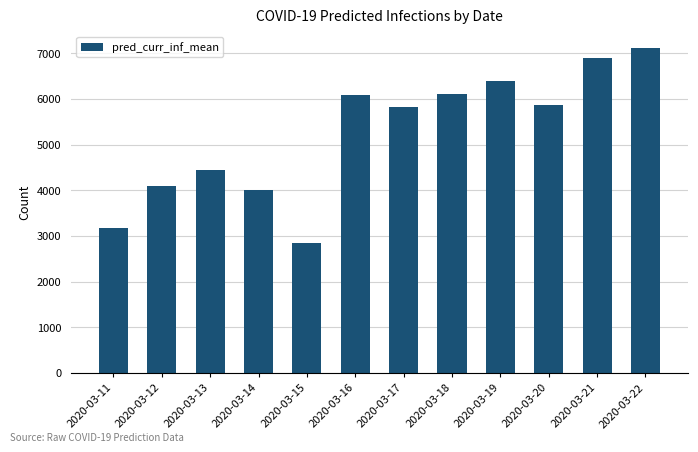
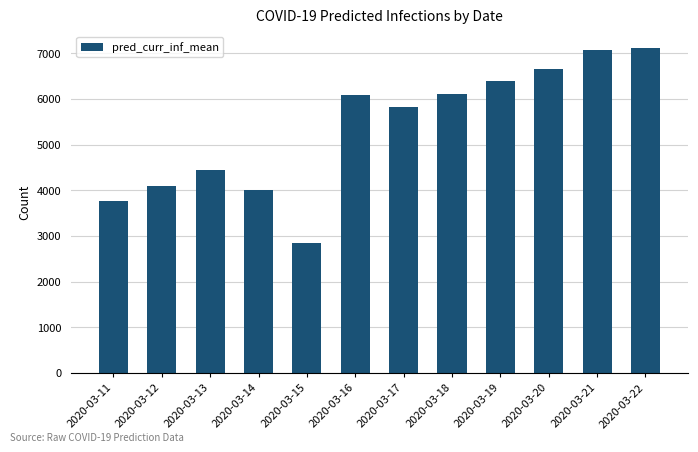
  {
-   "2020-03-11": 3200,
+   "2020-03-11": 3800,
    "2020-03-12": 4100,
    "2020-03-13": 4500,
    "2020-03-14": 4000,
    "2020-03-15": 2800,
    "2020-03-16": 6100,
    "2020-03-17": 5800,
    "2020-03-18": 6100,
    "2020-03-19": 6400,
-   "2020-03-20": 5900,
-   "2020-03-21": 6900,
+   "2020-03-20": 6700,
+   "2020-03-21": 7100,
    "2020-03-22": 7100
  }
